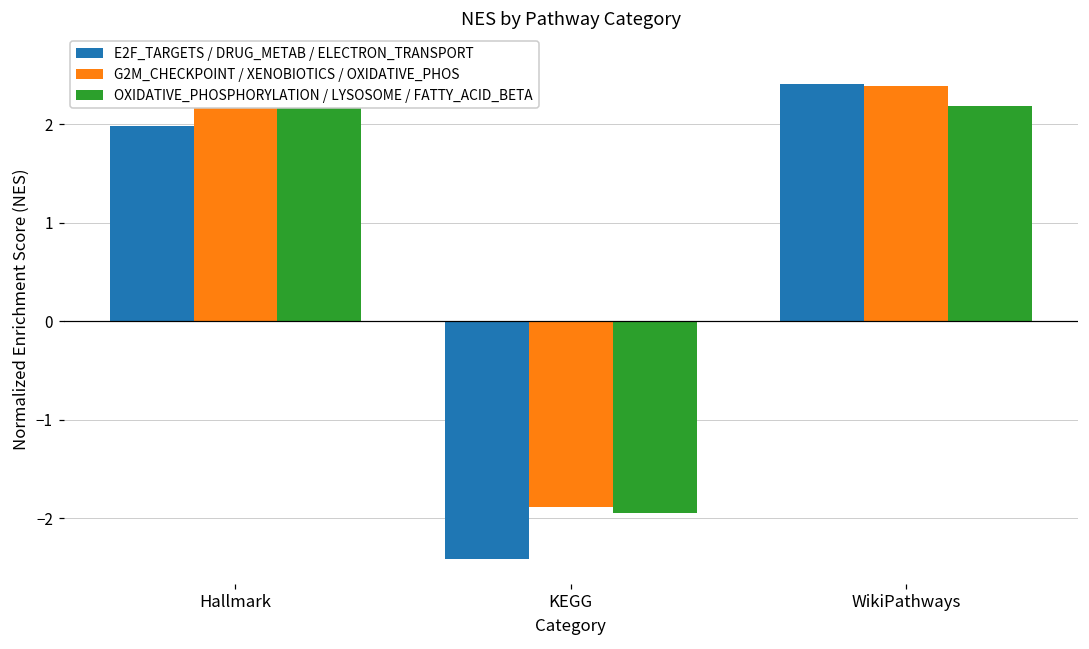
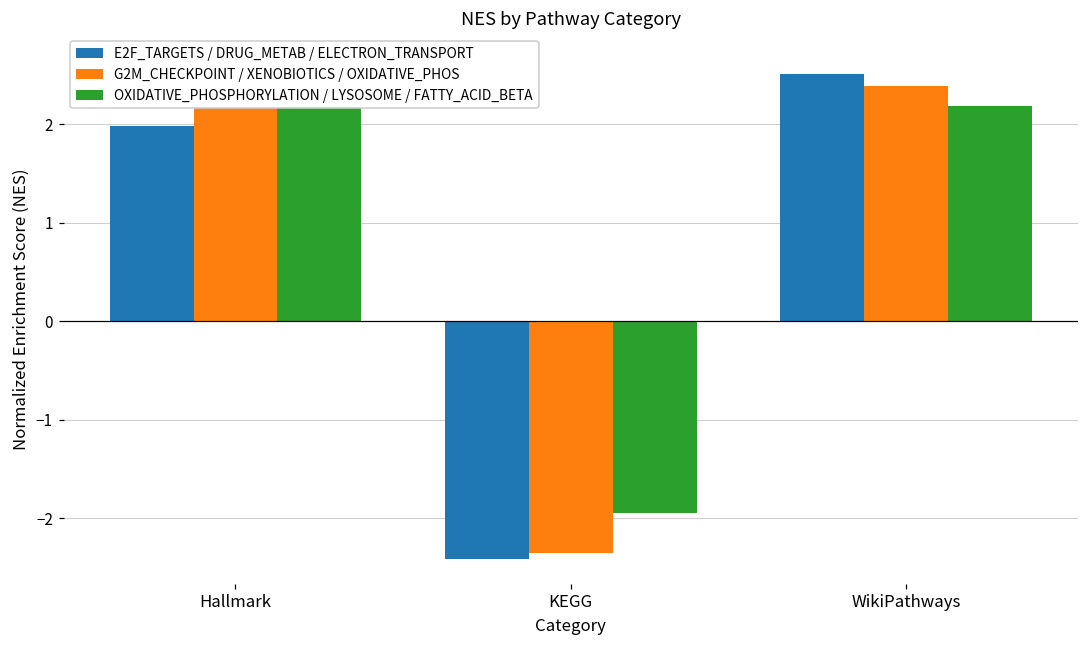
  {
    "E2F_TARGETS / DRUG_METAB / ELECTRON_TRANSPORT": {
      "Hallmark": 2.0,
      "KEGG": -2.4,
-     "WikiPathways": 2.4
+     "WikiPathways": 2.5
    },
    "G2M_CHECKPOINT / XENOBIOTICS / OXIDATIVE_PHOS": {
-     "KEGG": -1.9,
+     "KEGG": -2.4,
      "WikiPathways": 2.4
    },
    "OXIDATIVE_PHOSPHORYLATION / LYSOSOME / FATTY_ACID_BETA": {
      "KEGG": -1.9,
      "WikiPathways": 2.2
    }
  }
